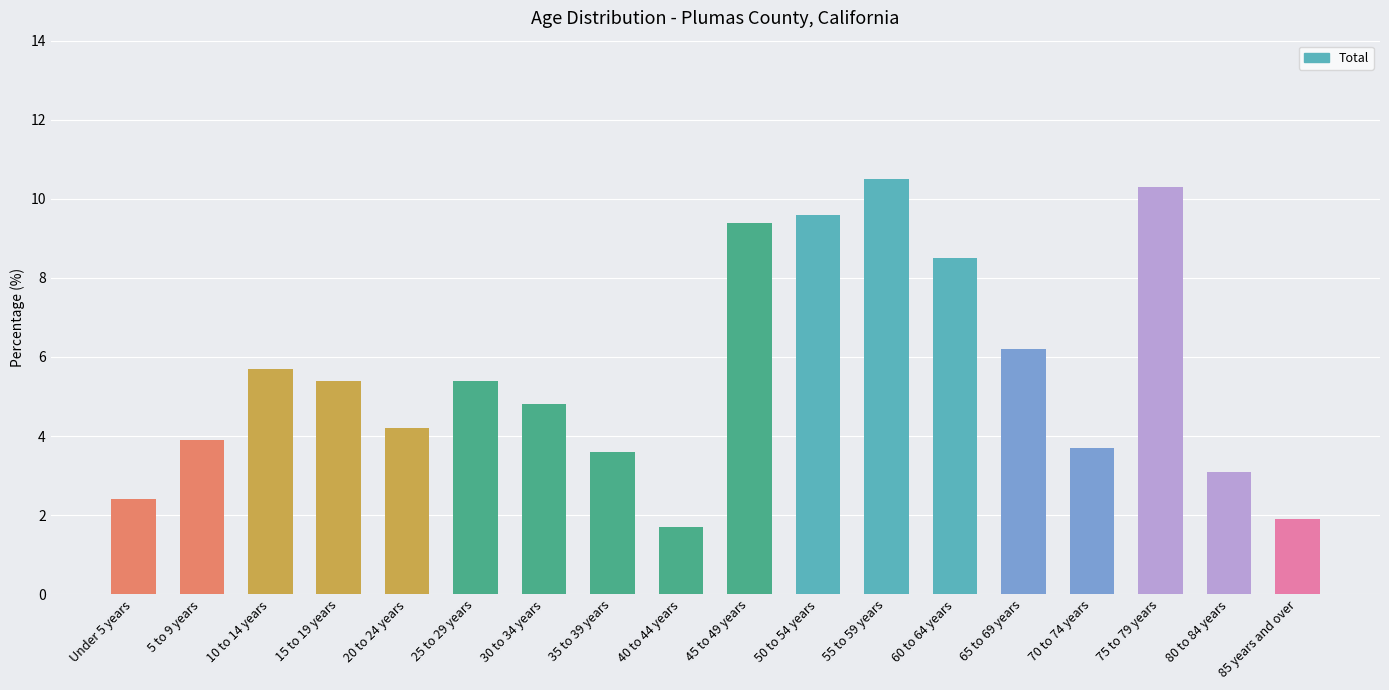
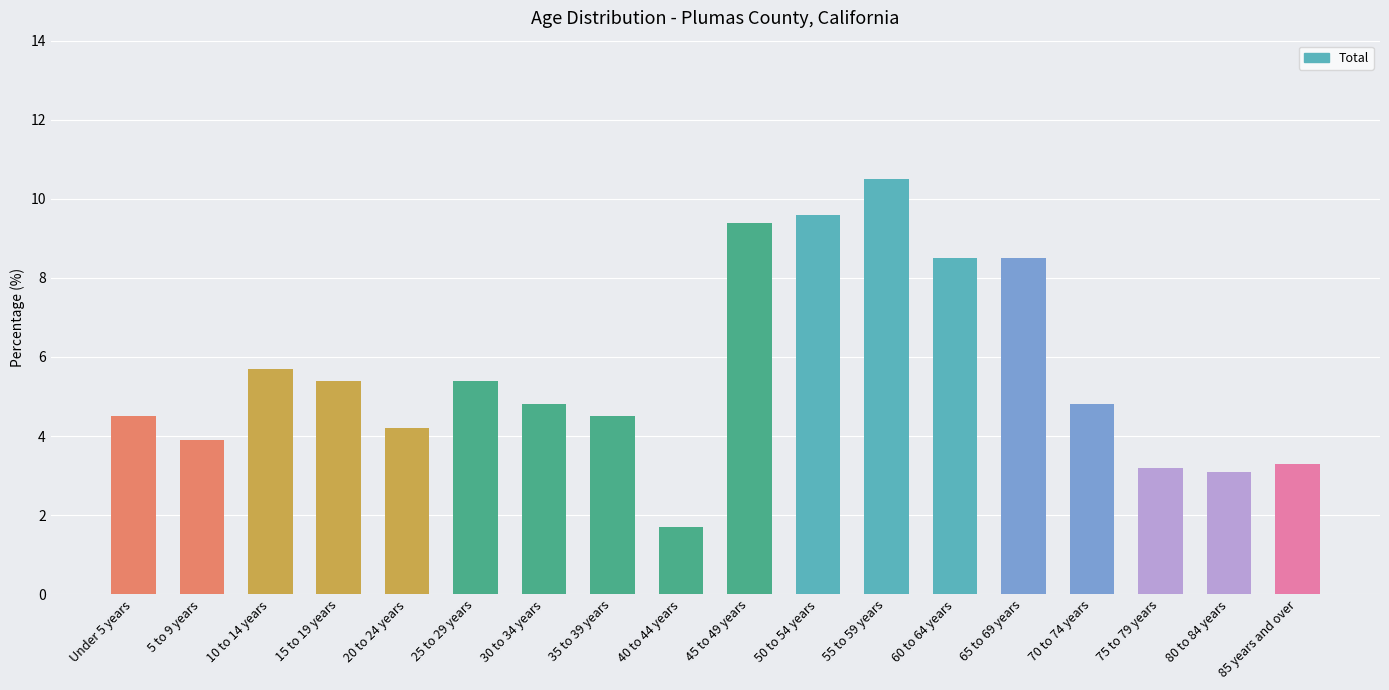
  {
-   "Under 5 years": 2.4,
+   "Under 5 years": 4.5,
    "5 to 9 years": 3.9,
    "10 to 14 years": 5.7,
    "15 to 19 years": 5.4,
    "20 to 24 years": 4.2,
    "25 to 29 years": 5.4,
    "30 to 34 years": 4.8,
-   "35 to 39 years": 3.6,
+   "35 to 39 years": 4.5,
    "40 to 44 years": 1.7,
    "45 to 49 years": 9.4,
    "50 to 54 years": 9.6,
    "55 to 59 years": 10.5,
    "60 to 64 years": 8.5,
-   "65 to 69 years": 6.2,
-   "70 to 74 years": 3.7,
-   "75 to 79 years": 10.3,
+   "65 to 69 years": 8.5,
+   "70 to 74 years": 4.8,
+   "75 to 79 years": 3.2,
    "80 to 84 years": 3.1,
-   "85 years and over": 1.9
+   "85 years and over": 3.3
  }
